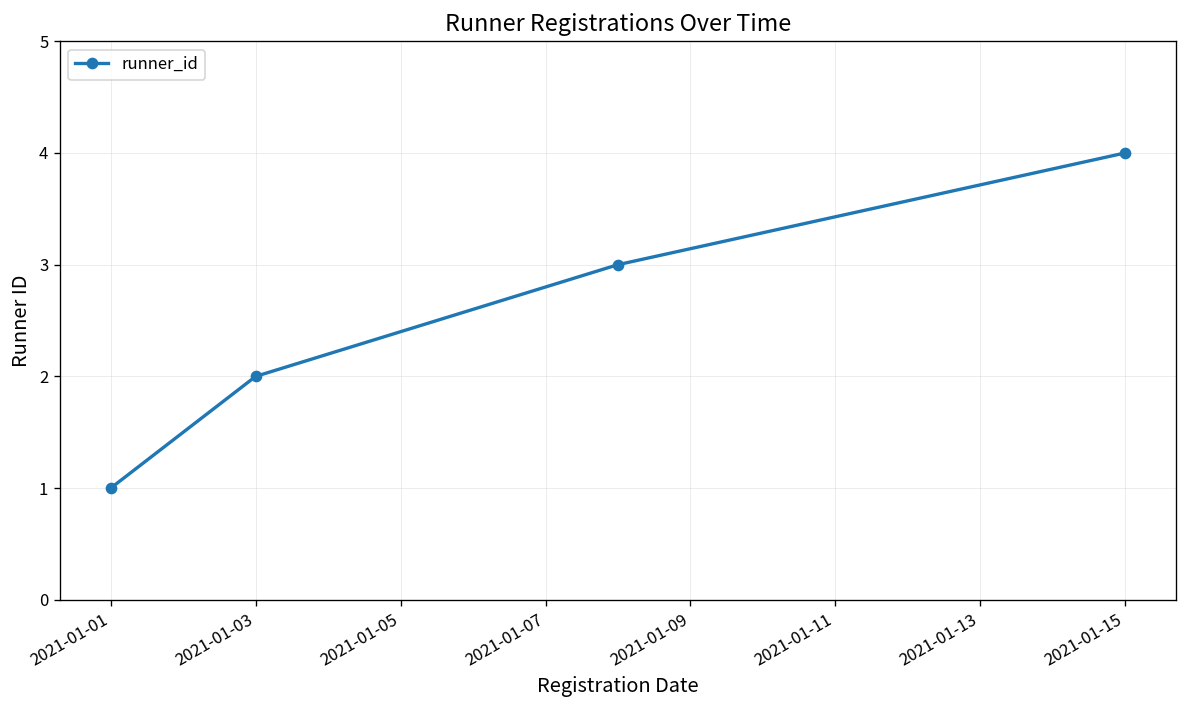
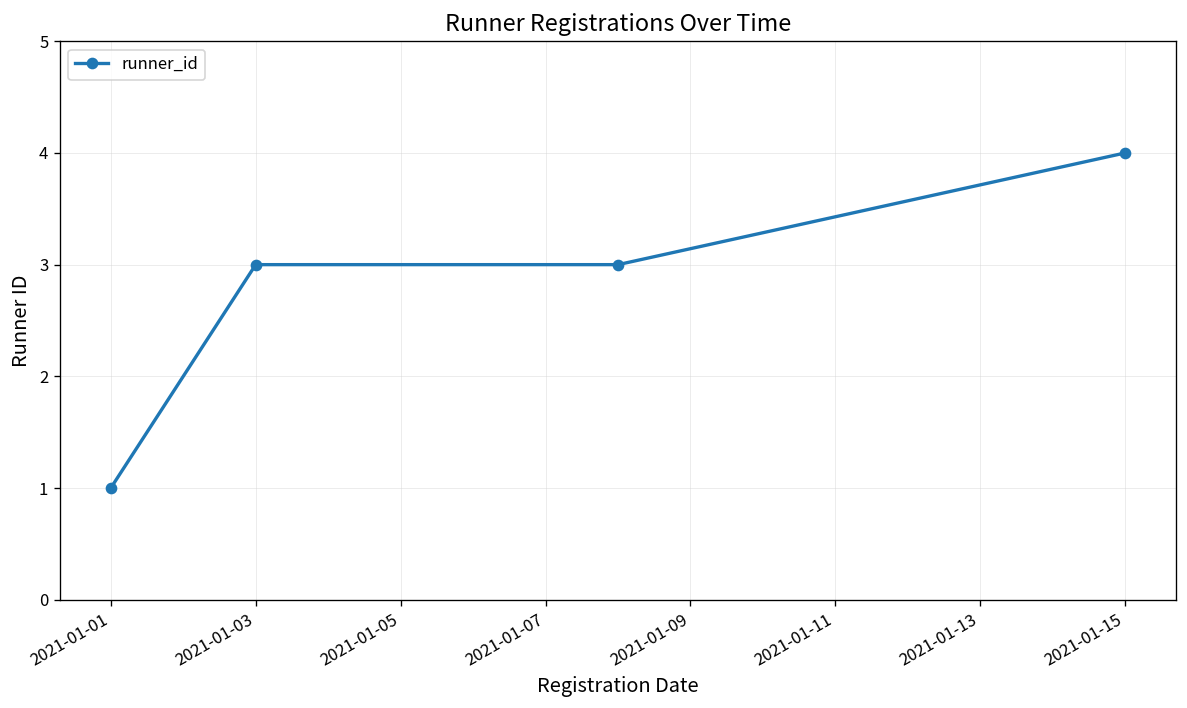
  {
    "2021-01-01": 1,
-   "2021-01-03": 2,
+   "2021-01-03": 3,
    "2021-01-15": 4
  }
